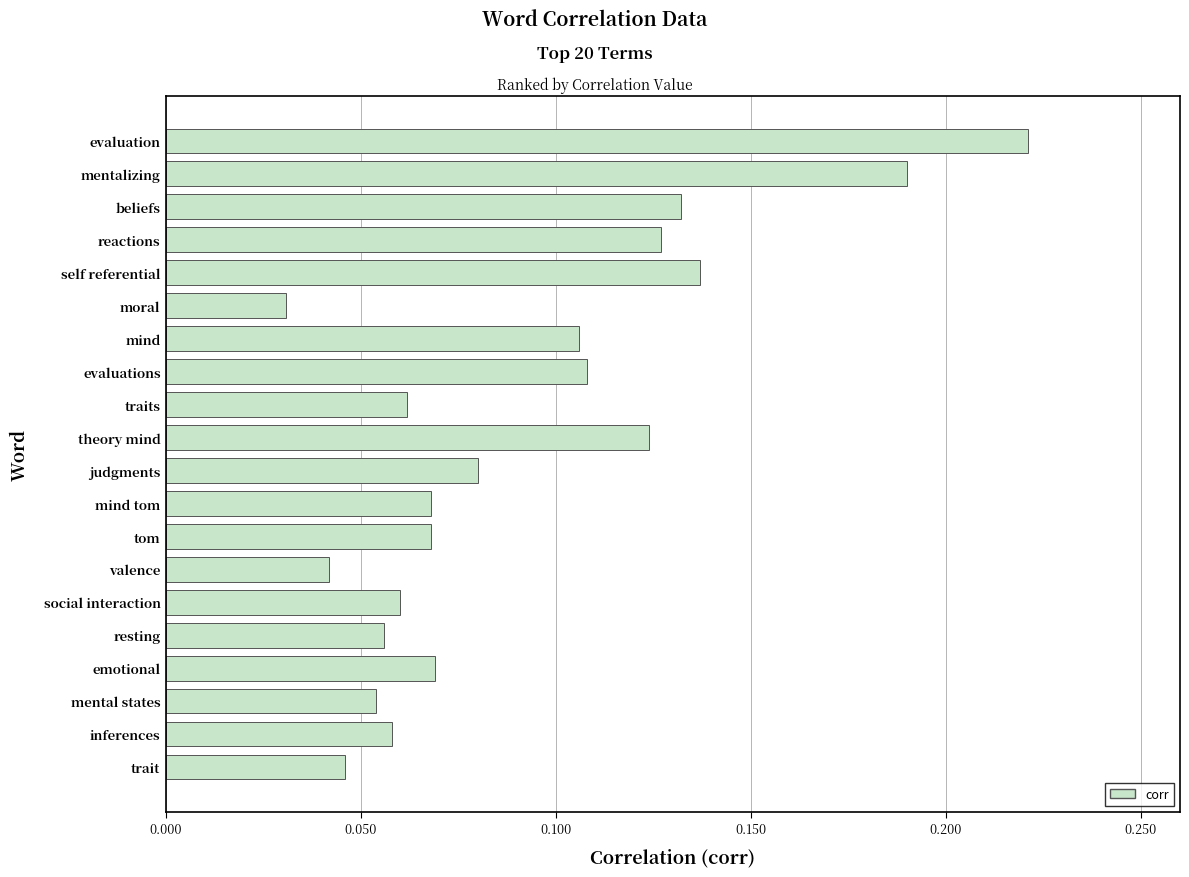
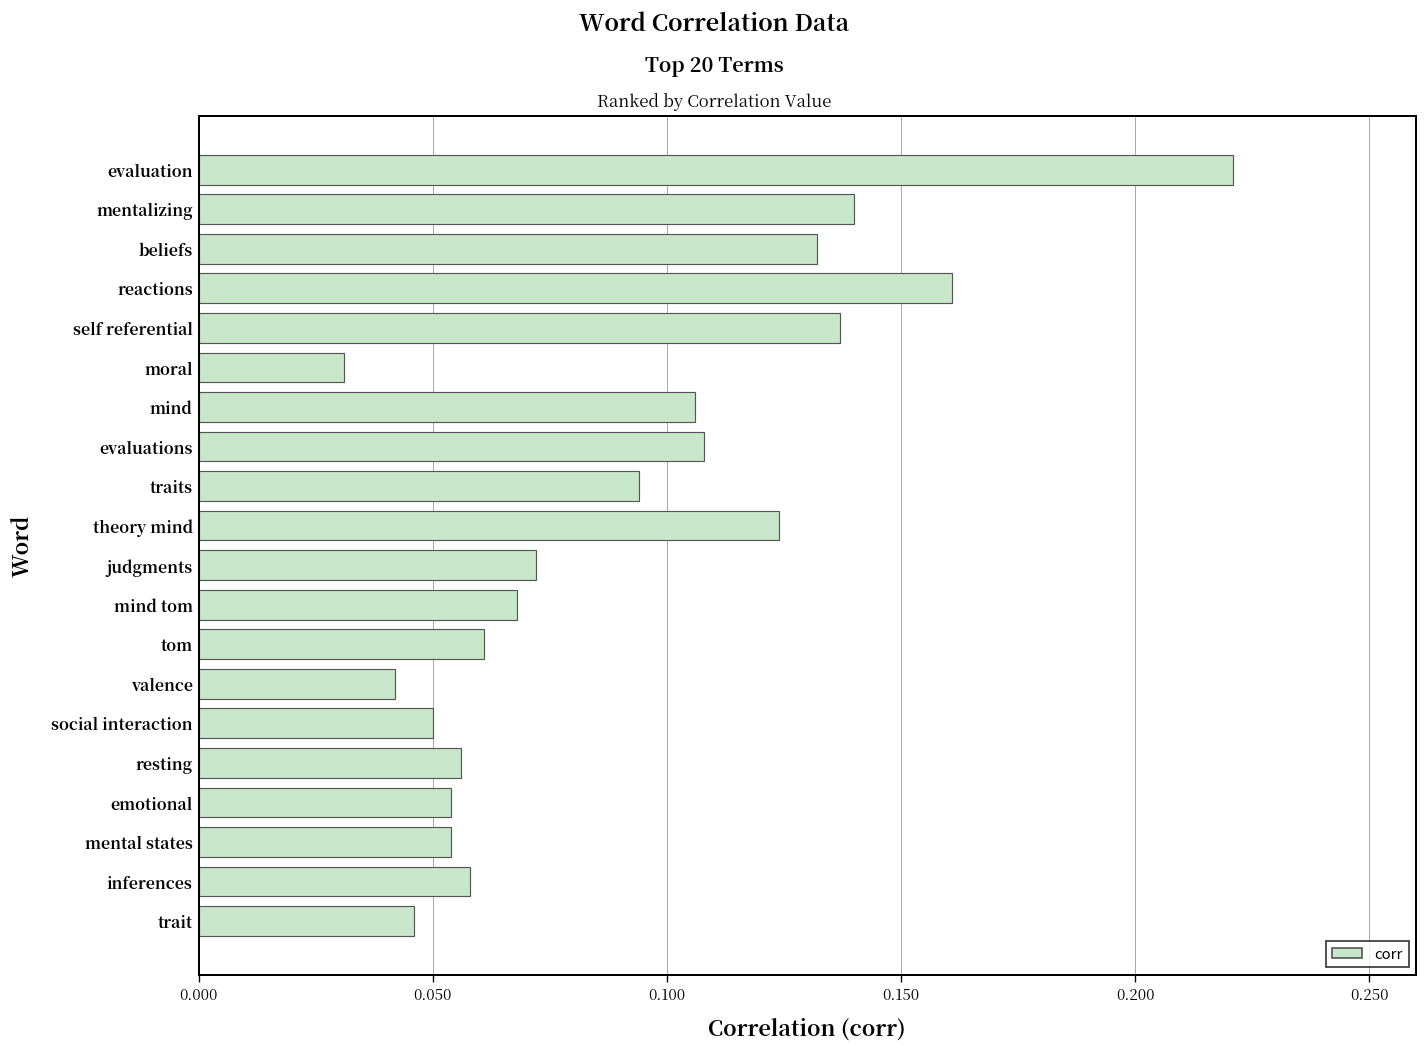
  {
    "evaluation": 0.221,
-   "mentalizing": 0.19,
+   "mentalizing": 0.14,
    "beliefs": 0.132,
-   "reactions": 0.127,
+   "reactions": 0.161,
    "self referential": 0.137,
    "moral": 0.031,
    "mind": 0.106,
    "evaluations": 0.108,
-   "traits": 0.062,
+   "traits": 0.094,
    "theory mind": 0.124,
-   "judgments": 0.080,
+   "judgments": 0.072,
    "mind tom": 0.068,
-   "tom": 0.068,
+   "tom": 0.061,
    "valence": 0.042,
-   "social interaction": 0.06,
+   "social interaction": 0.05,
    "resting": 0.056,
-   "emotional": 0.069,
+   "emotional": 0.054,
    "mental states": 0.054,
    "inferences": 0.058,
    "trait": 0.046
  }
